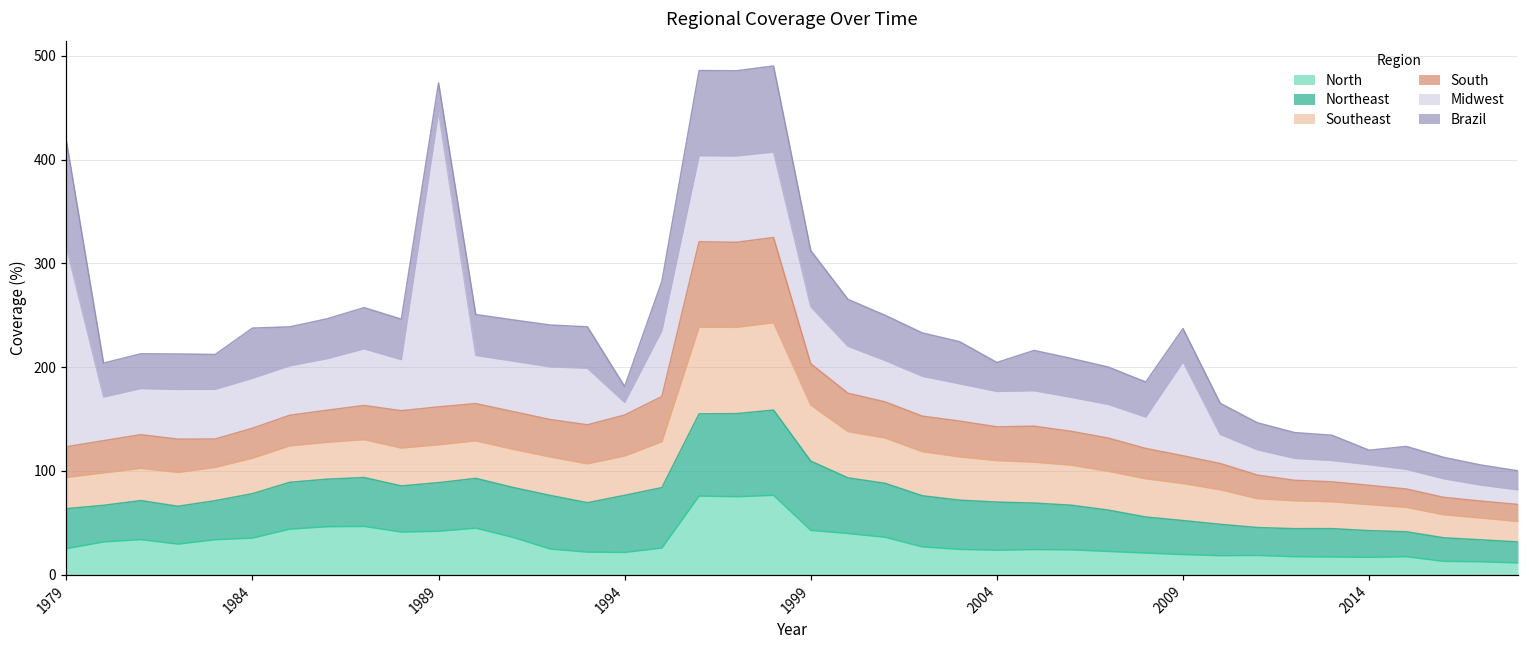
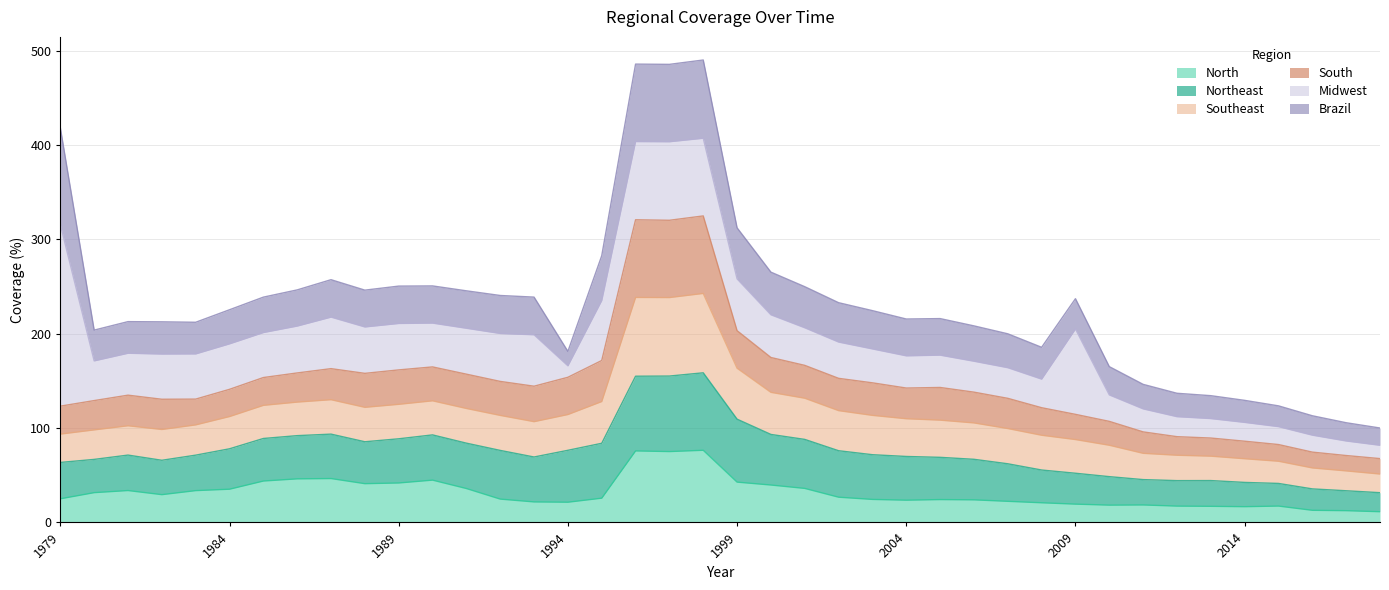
  {
    "Midwest": {
      "1979": 190,
      "1984": 50,
-     "1989": 280,
+     "1989": 50,
      "1994": 10,
      "1999": 50,
      "2004": 30,
      "2009": 90,
      "2014": 20
    },
    "Brazil": {
      "1979": 100,
-     "1984": 50,
-     "1989": 30,
+     "1984": 40,
+     "1989": 40,
      "1994": 20,
      "1999": 50,
-     "2004": 30,
+     "2004": 40,
      "2009": 30,
-     "2014": 10
+     "2014": 20
    }
  }
